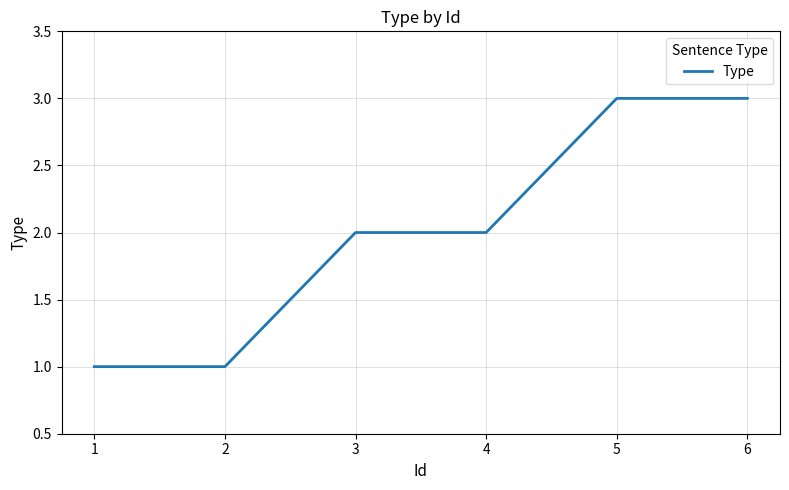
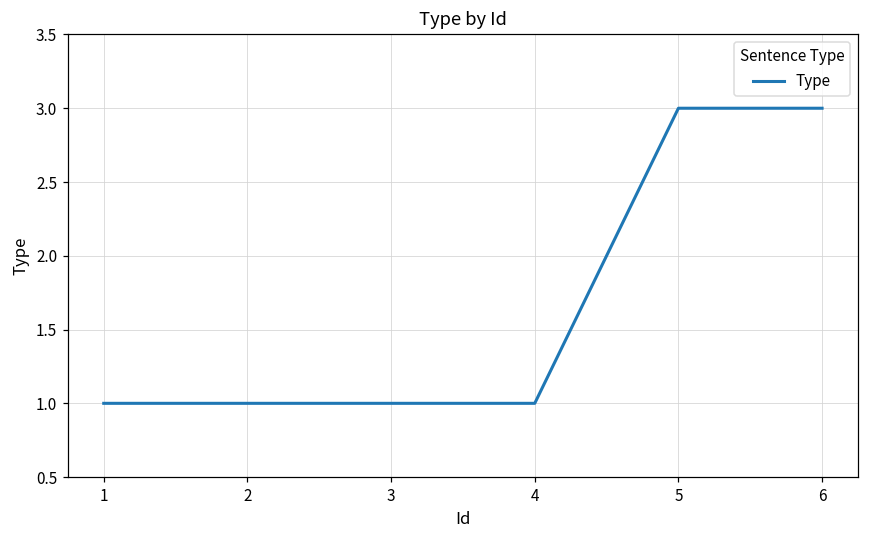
  {
    "1": 1,
    "2": 1,
-   "3": 2,
-   "4": 2,
+   "3": 1,
+   "4": 1,
    "5": 3,
    "6": 3
  }
